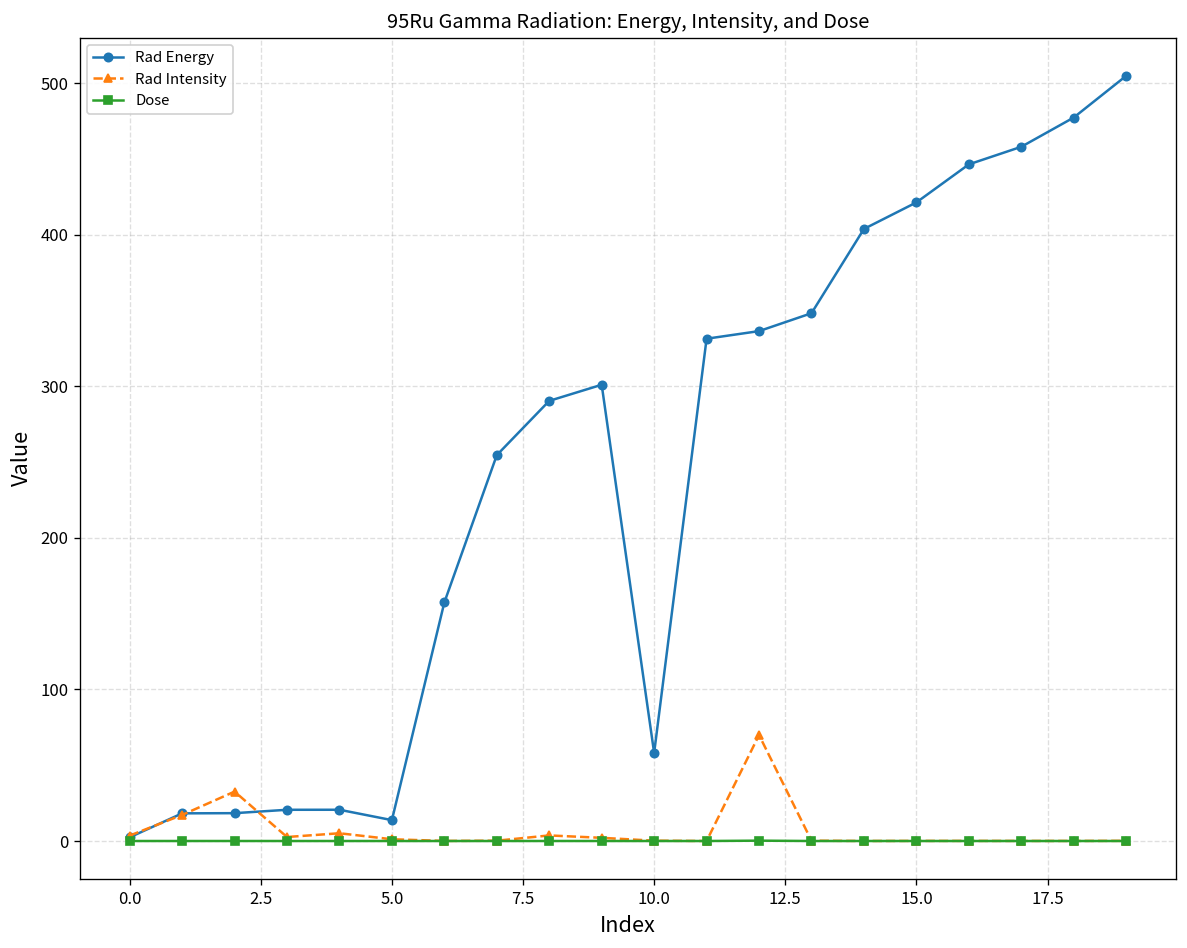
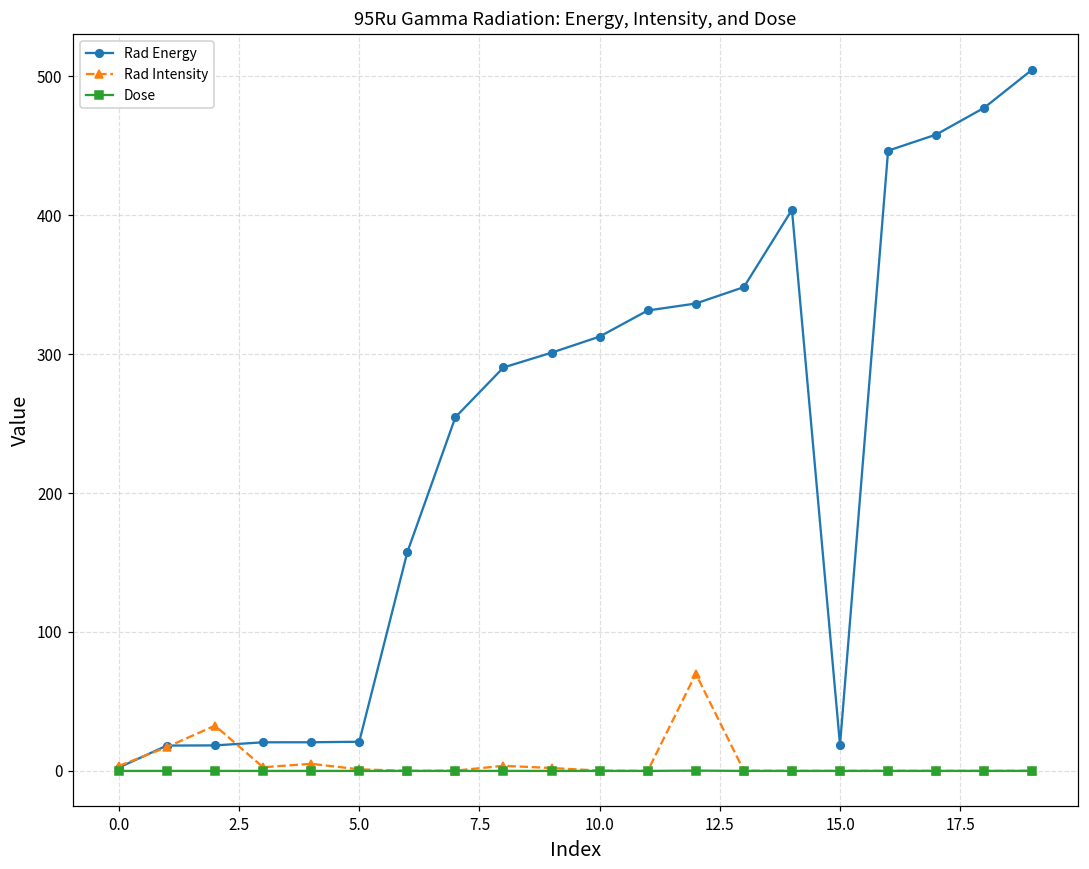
  {
    "Rad Energy": {
-     "5.0": 14,
-     "10.0": 58,
-     "15.0": 421
+     "5.0": 21,
+     "10.0": 313,
+     "15.0": 19
    },
    "Dose": {
      "0.0": 0
    }
  }
